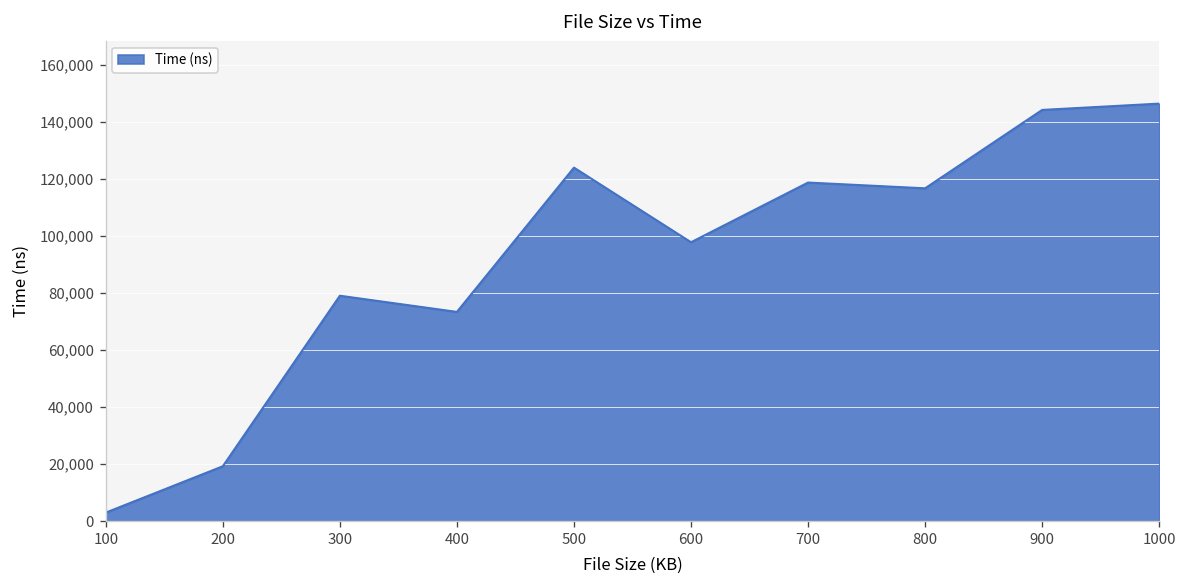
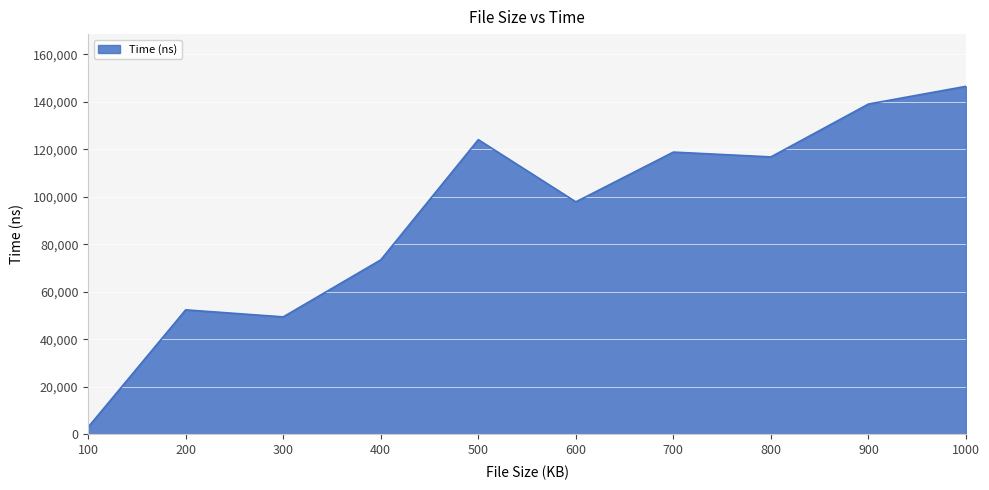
  {
    "100": "3,000",
-   "200": "19,000",
-   "300": "79,000",
+   "200": "52,000",
+   "300": "49,000",
    "400": "73,000",
    "500": "124,000",
    "600": "98,000",
    "700": "119,000",
    "800": "117,000",
-   "900": "144,000",
+   "900": "139,000",
    "1000": "147,000"
  }
